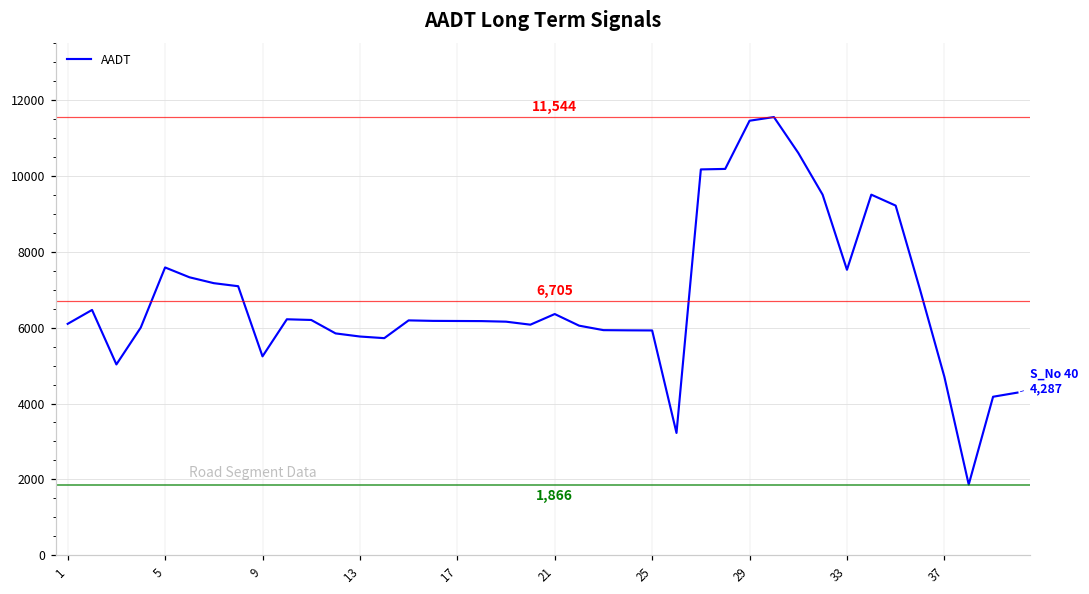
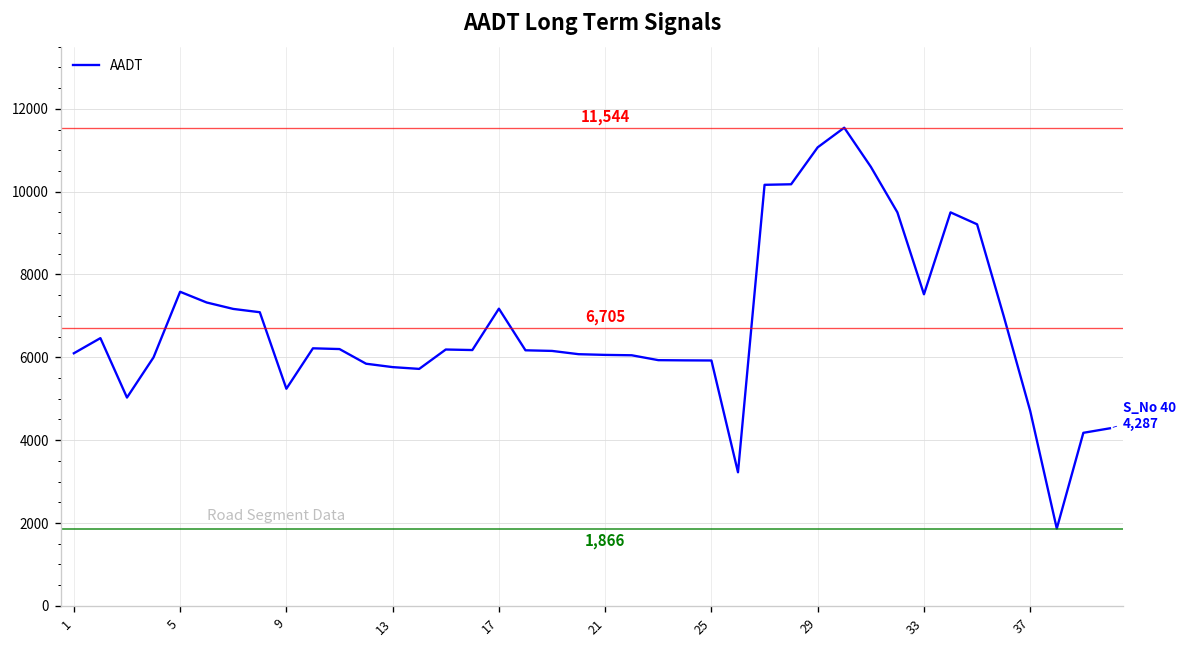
  {
    "1": 6100,
    "5": 7600,
    "9": 5200,
    "13": 5800,
-   "17": 6200,
-   "21": 6400,
+   "17": 7200,
+   "21": 6100,
    "25": 5900,
-   "29": 11400,
+   "29": 11100,
    "33": 7500,
    "37": 4700
  }
